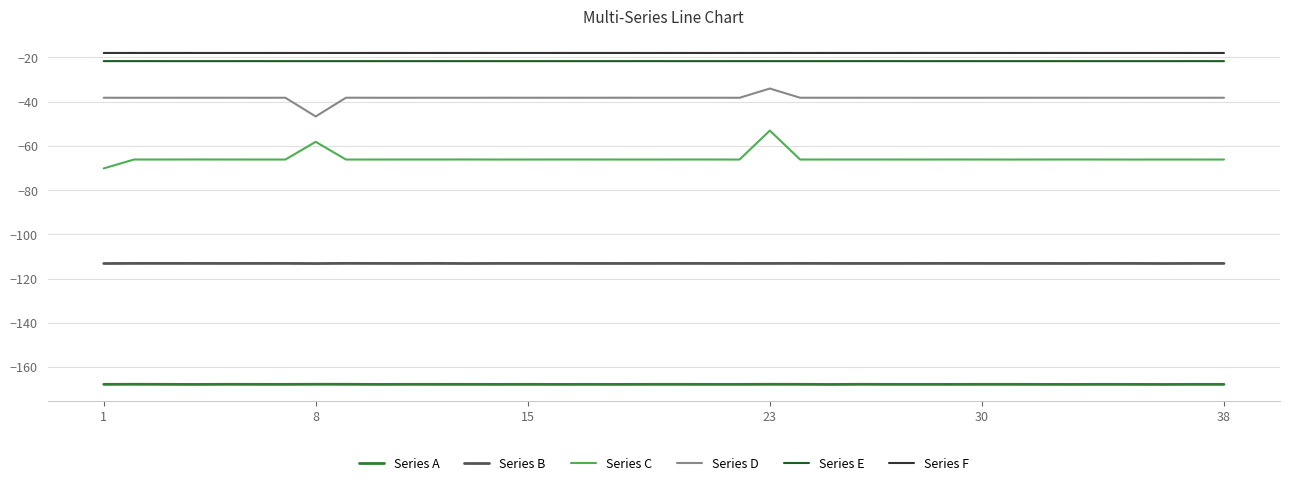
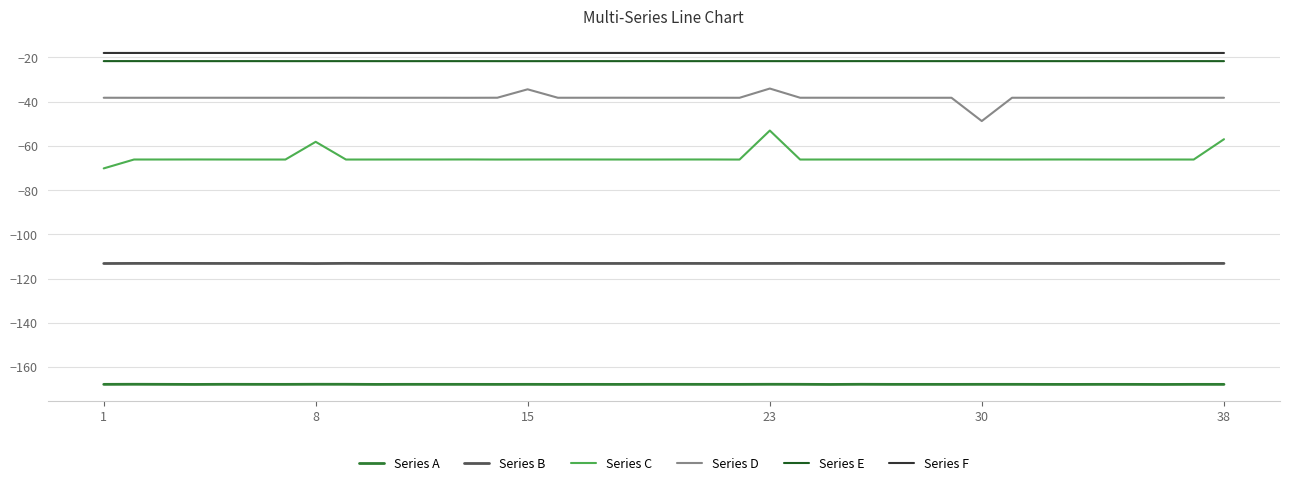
  {
    "Series C": {
      "1": -70,
      "8": -58,
      "15": -66,
      "23": -53,
      "30": -66,
-     "38": -66
+     "38": -57
    },
    "Series D": {
      "1": -38,
-     "8": -47,
-     "15": -38,
+     "8": -38,
+     "15": -34,
      "23": -34,
-     "30": -38,
+     "30": -49,
      "38": -38
    }
  }
